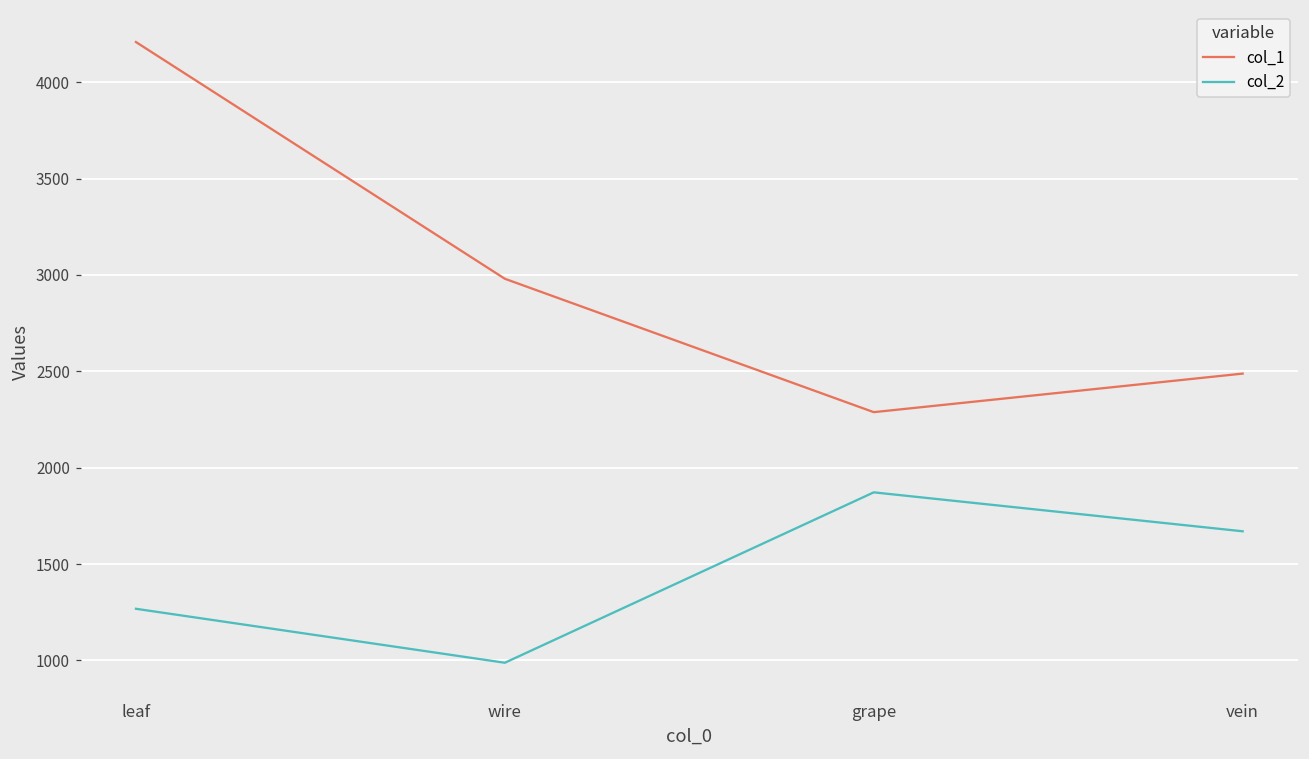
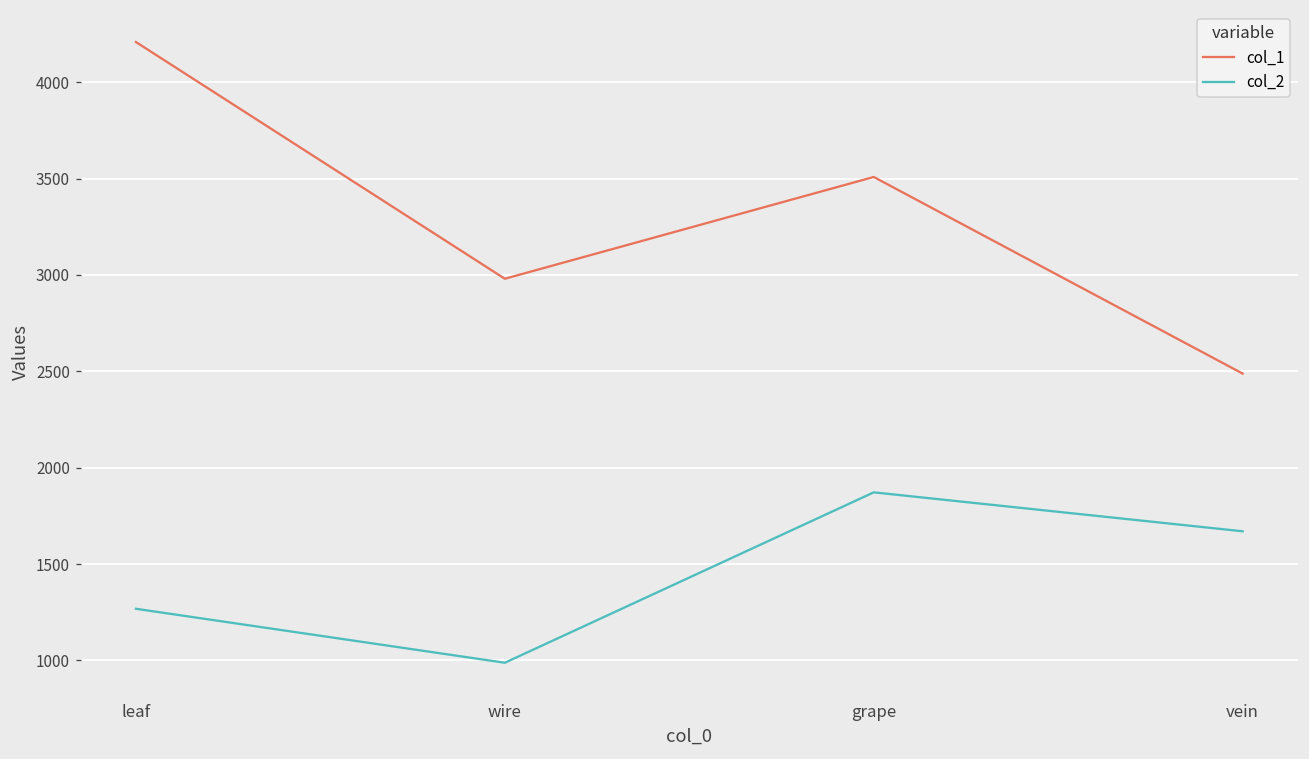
  {
    "col_1": {
      "leaf": 4210,
      "wire": 2980,
-     "grape": 2290,
+     "grape": 3510,
      "vein": 2490
    },
    "col_2": {
      "leaf": 1270,
      "wire": 990,
      "grape": 1870,
      "vein": 1670
    }
  }
